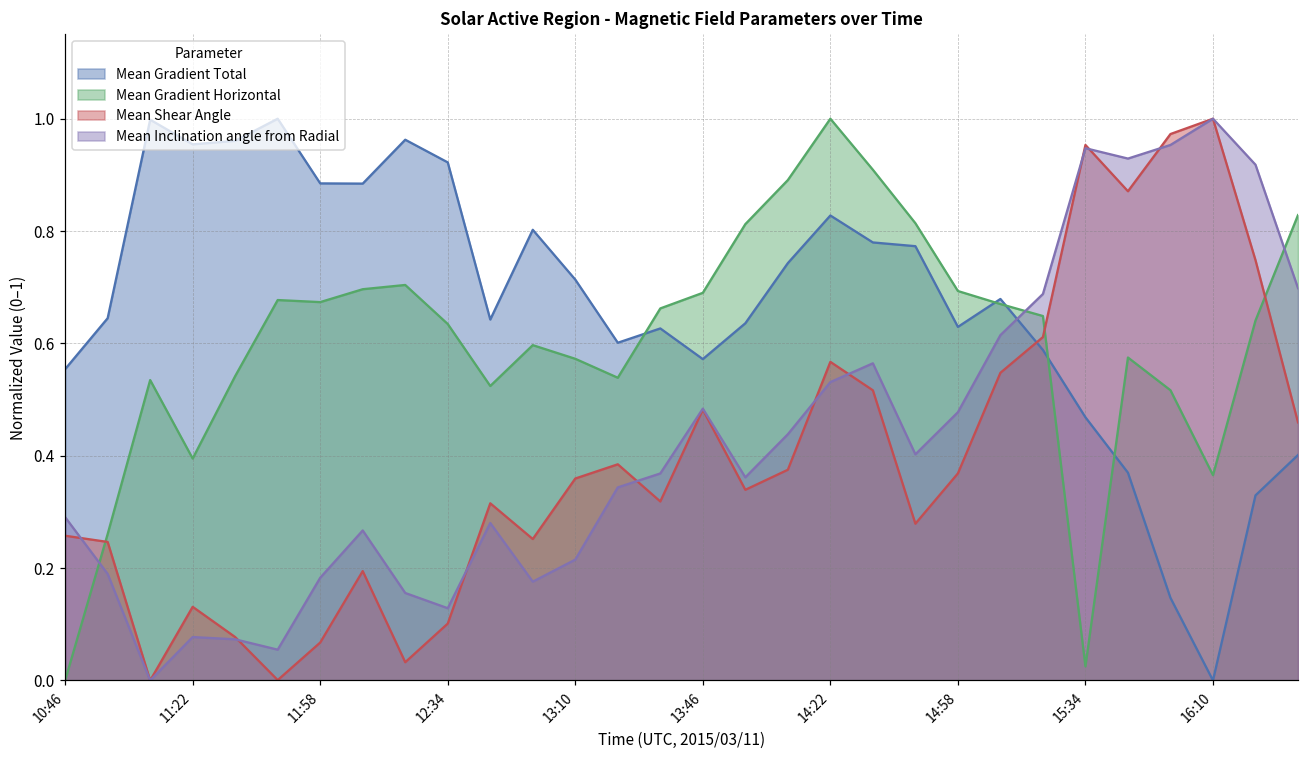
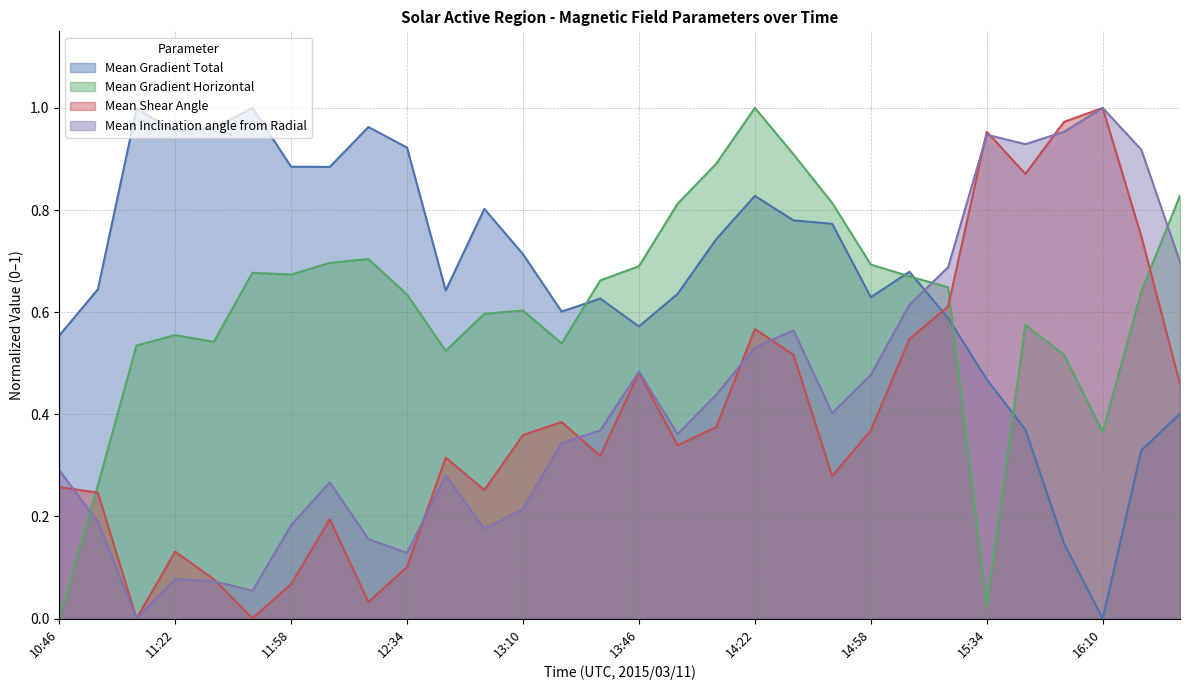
  {
    "Mean Gradient Horizontal": {
      "10:46": 0.00,
-     "11:22": 0.40,
+     "11:22": 0.56,
      "11:58": 0.67,
      "12:34": 0.63,
-     "13:10": 0.57,
+     "13:10": 0.60,
      "13:46": 0.69,
      "14:22": 1.00,
      "14:58": 0.69,
      "15:34": 0.03,
      "16:10": 0.37
    },
    "Mean Shear Angle": {
      "10:46": 0.26,
      "11:22": 0.13,
      "11:58": 0.07,
      "12:34": 0.10,
      "13:10": 0.36,
      "14:22": 0.57,
      "14:58": 0.37,
      "15:34": 0.95
    }
  }
